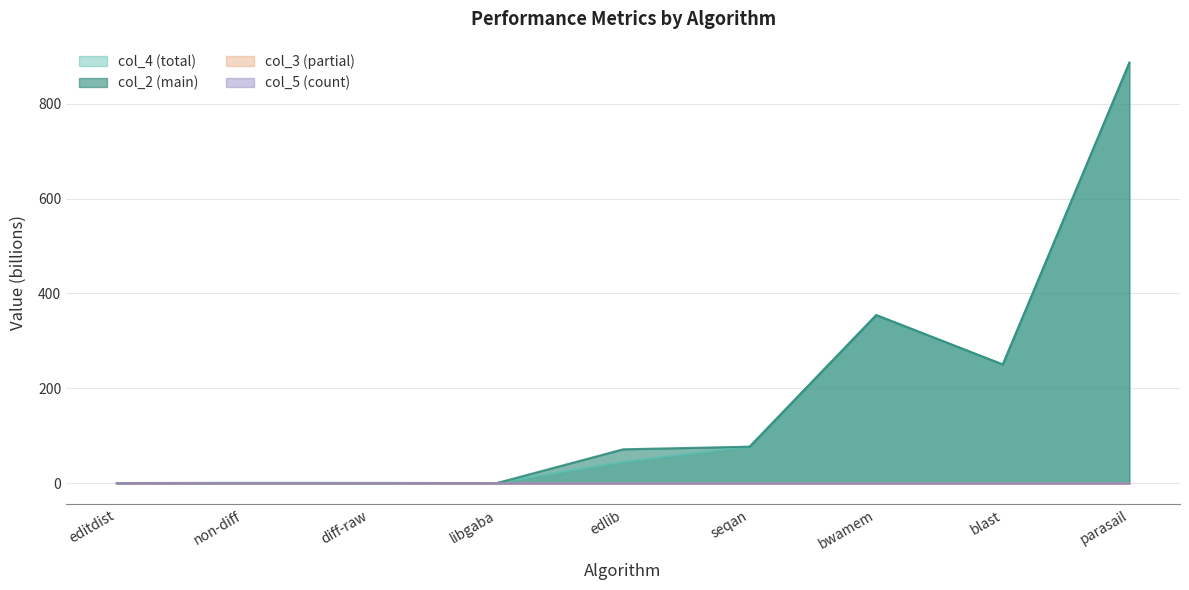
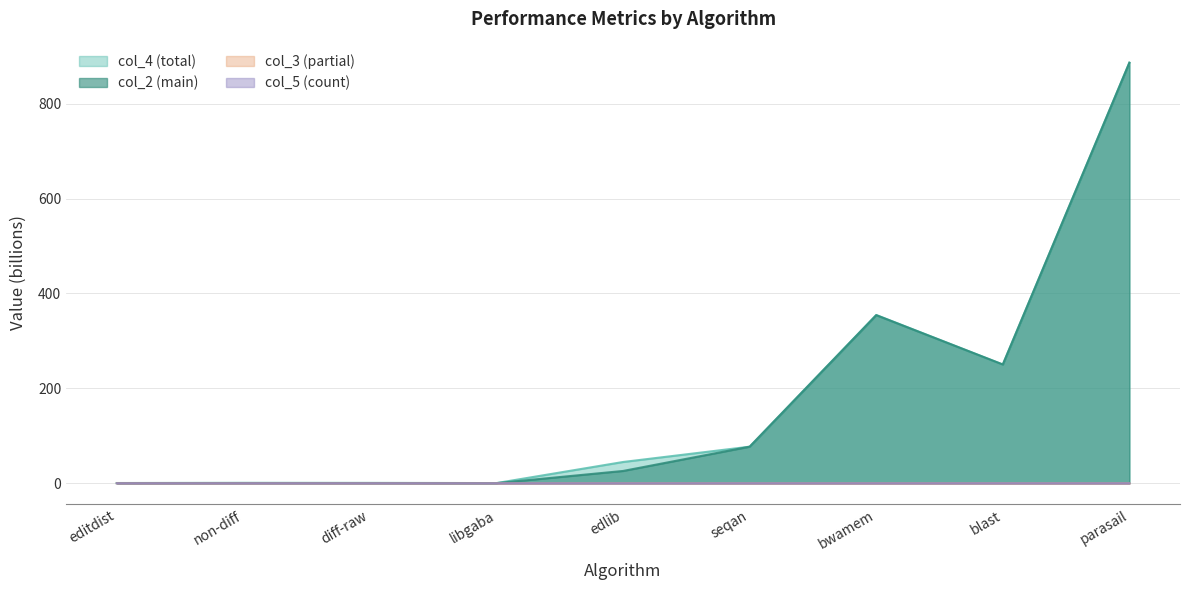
  {
    "col_2 (main)": {
-     "edlib": 70
+     "edlib": 30
    }
  }
